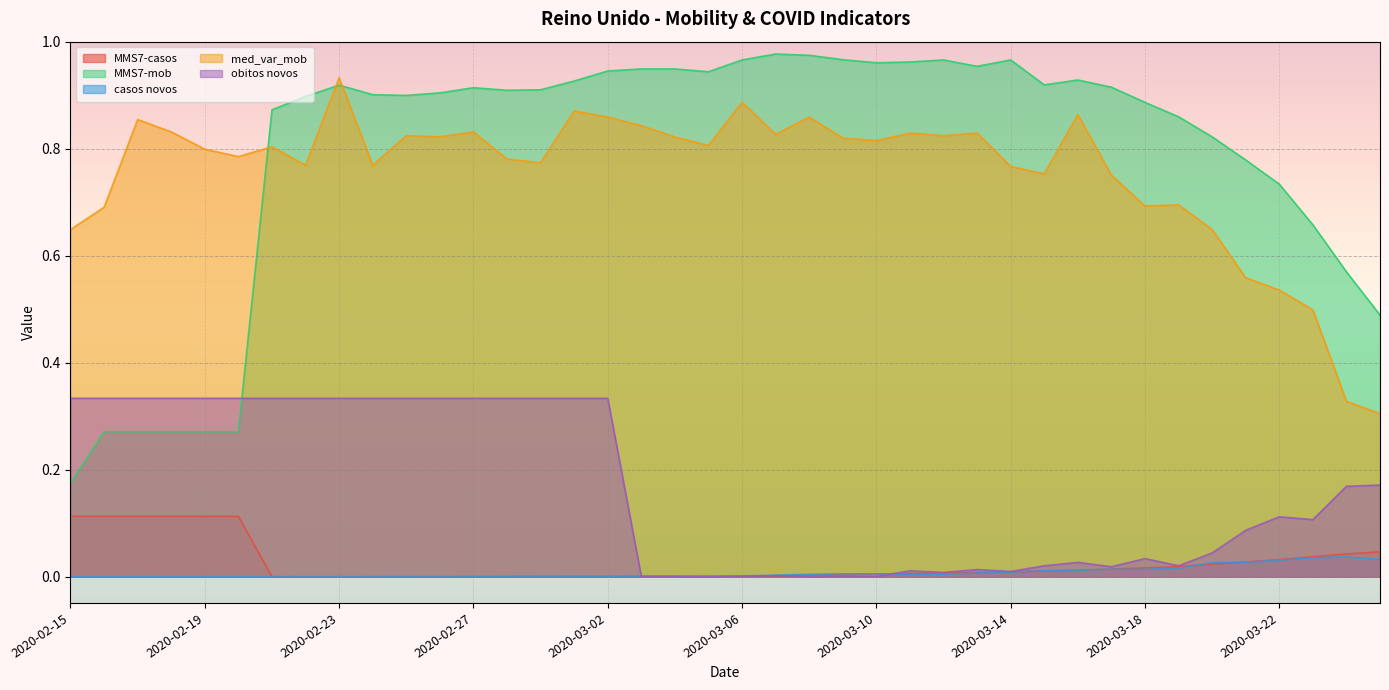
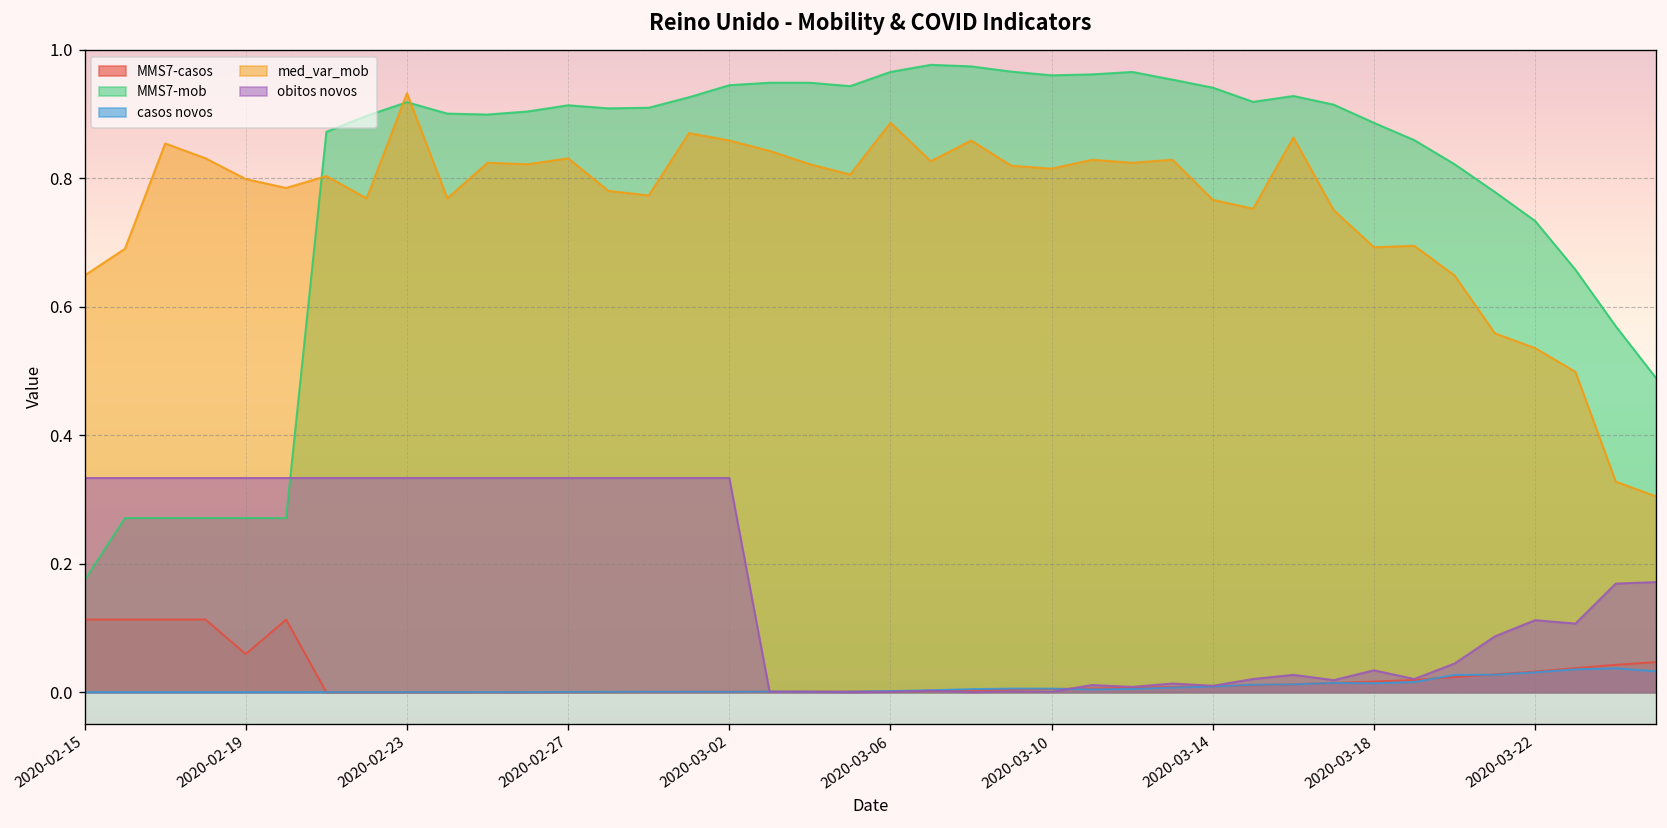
  {
    "MMS7-casos": {
      "2020-02-15": 0.11,
-     "2020-02-19": 0.11
+     "2020-02-19": 0.06
    },
    "MMS7-mob": {
      "2020-02-15": 0.17,
      "2020-02-19": 0.27,
      "2020-02-23": 0.92,
      "2020-02-27": 0.91,
      "2020-03-02": 0.95,
      "2020-03-06": 0.97,
      "2020-03-10": 0.96,
-     "2020-03-14": 0.97,
+     "2020-03-14": 0.94,
      "2020-03-18": 0.89,
      "2020-03-22": 0.73
    },
    "casos novos": {
      "2020-02-15": 0.00,
      "2020-02-19": 0.00
    },
    "med_var_mob": {
      "2020-02-15": 0.65,
      "2020-02-19": 0.80,
      "2020-02-23": 0.93,
      "2020-02-27": 0.83,
      "2020-03-02": 0.86,
      "2020-03-06": 0.89,
      "2020-03-10": 0.82,
      "2020-03-14": 0.77,
      "2020-03-18": 0.69,
      "2020-03-22": 0.54
    },
    "obitos novos": {
      "2020-02-15": 0.33,
      "2020-02-19": 0.33,
      "2020-02-23": 0.33,
      "2020-02-27": 0.33,
      "2020-03-02": 0.33,
      "2020-03-18": 0.03,
      "2020-03-22": 0.11
    }
  }
